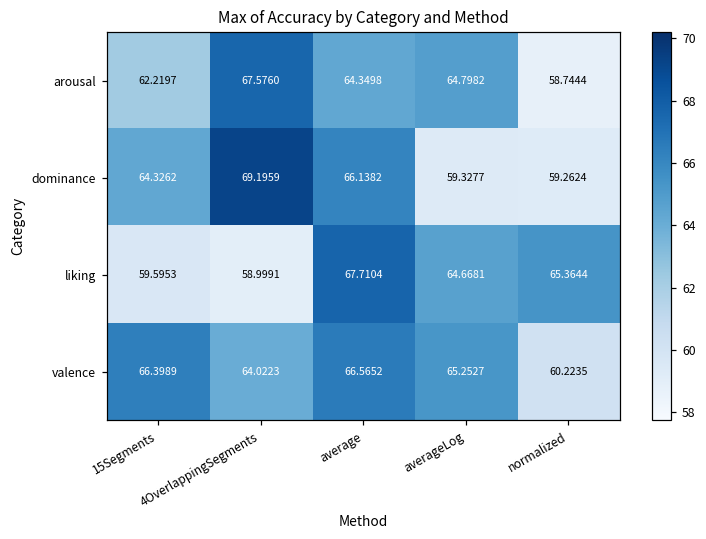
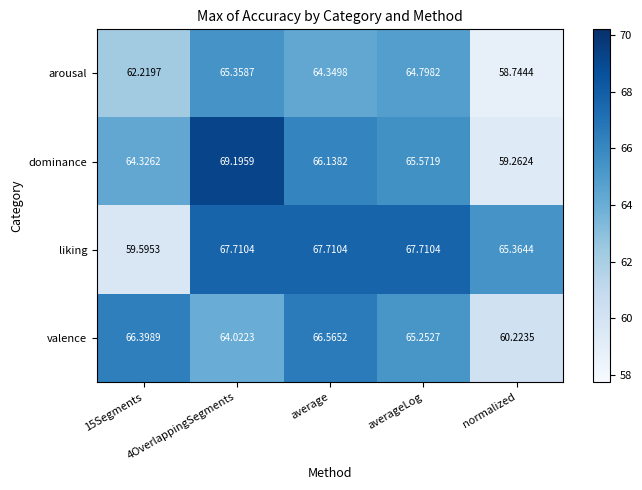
  {
    "arousal": {
      "15Segments": 62.2197,
-     "4OverlappingSegments": 67.5760,
+     "4OverlappingSegments": 65.3587,
      "average": 64.3498,
      "averageLog": 64.7982,
      "normalized": 58.7444
    },
    "dominance": {
      "15Segments": 64.3262,
      "4OverlappingSegments": 69.1959,
      "average": 66.1382,
-     "averageLog": 59.3277,
+     "averageLog": 65.5719,
      "normalized": 59.2624
    },
    "liking": {
      "15Segments": 59.5953,
-     "4OverlappingSegments": 58.9991,
+     "4OverlappingSegments": 67.7104,
      "average": 67.7104,
-     "averageLog": 64.6681,
+     "averageLog": 67.7104,
      "normalized": 65.3644
    },
    "valence": {
      "15Segments": 66.3989,
      "4OverlappingSegments": 64.0223,
      "average": 66.5652,
      "averageLog": 65.2527,
      "normalized": 60.2235
    }
  }
